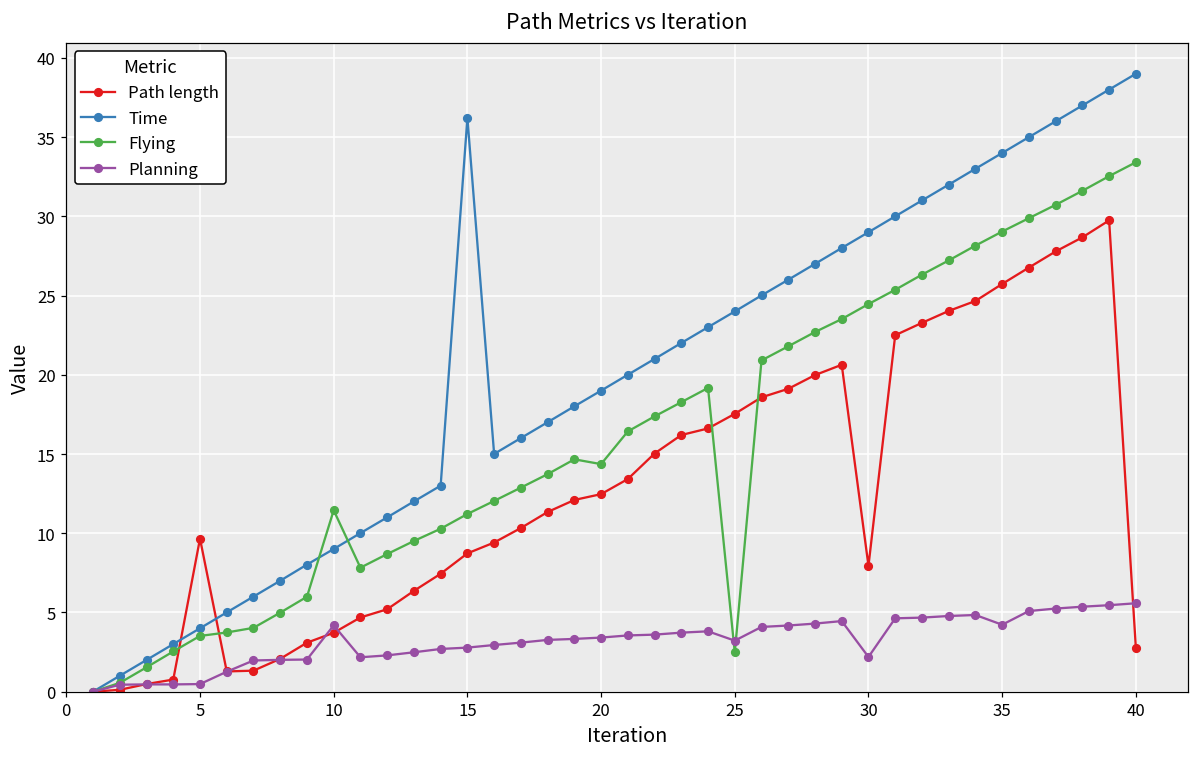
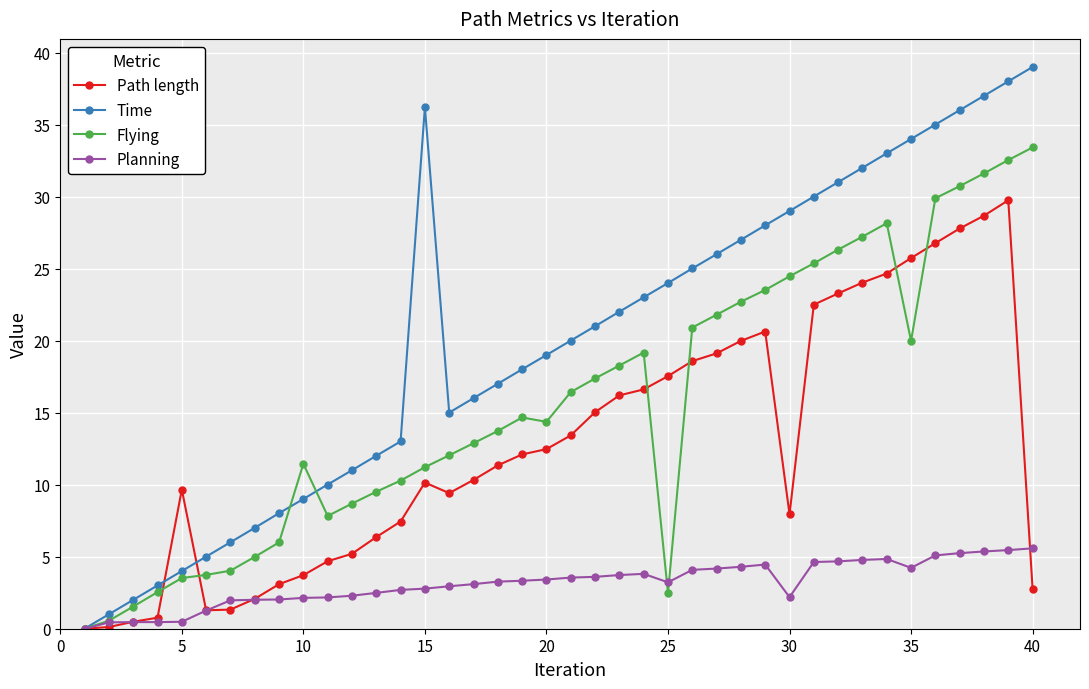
  {
    "Path length": {
      "5": 9.7,
      "10": 3.7,
-     "15": 8.7,
+     "15": 10.1,
      "20": 12.5,
      "25": 17.5,
      "30": 7.9,
      "35": 25.7,
      "40": 2.8
    },
    "Time": {
      "5": 4.0,
      "10": 9.0,
      "15": 36.2,
      "20": 19.0,
      "25": 24.0,
      "30": 29.0,
      "35": 34.0,
      "40": 39.0
    },
    "Flying": {
      "5": 3.5,
      "10": 11.5,
      "15": 11.2,
      "20": 14.4,
      "25": 2.5,
      "30": 24.5,
-     "35": 29.0,
+     "35": 20.0,
      "40": 33.4
    },
    "Planning": {
      "5": 0.5,
-     "10": 4.2,
+     "10": 2.1,
      "15": 2.8,
      "20": 3.4,
      "25": 3.2,
      "30": 2.2,
      "35": 4.2,
      "40": 5.6
    }
  }
